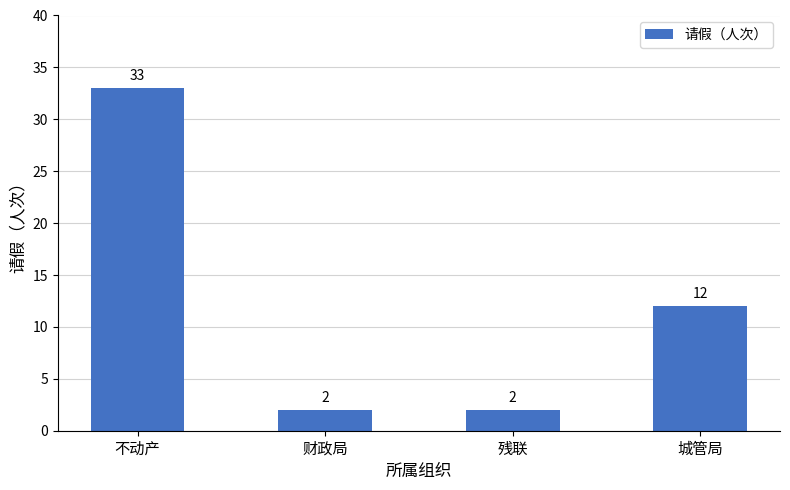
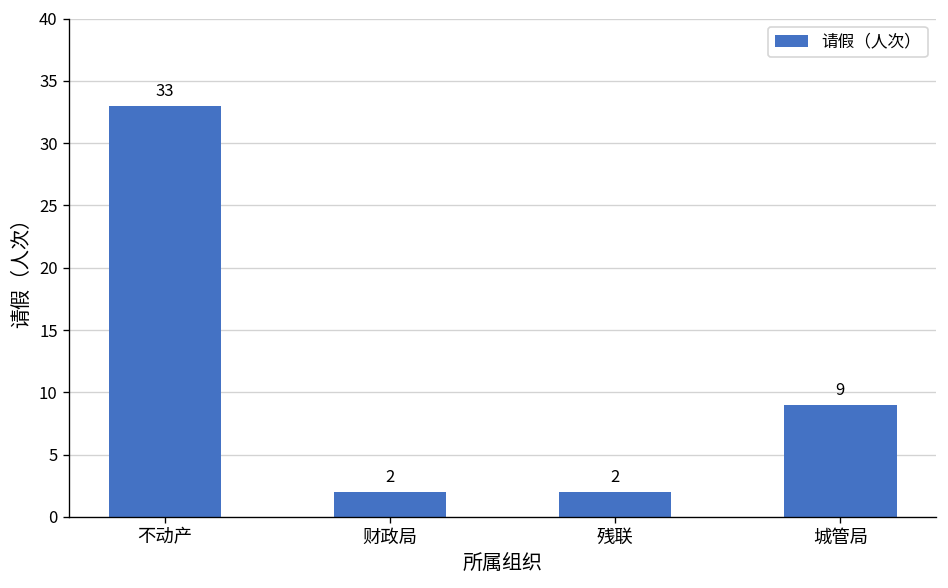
  {
    "不动产": 33,
    "财政局": 2,
    "残联": 2,
-   "城管局": 12
+   "城管局": 9
  }
